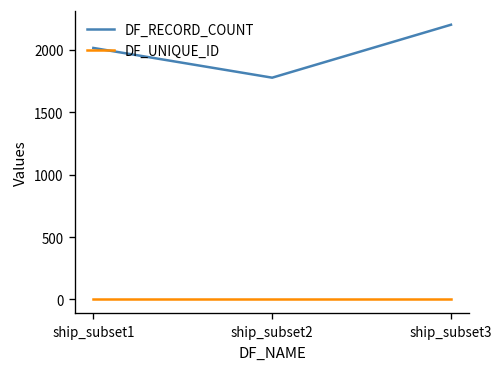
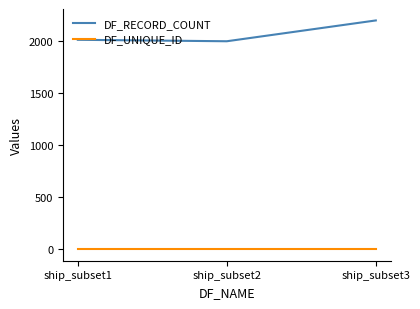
  {
    "DF_RECORD_COUNT": {
      "ship_subset1": 2010,
-     "ship_subset2": 1780,
+     "ship_subset2": 2000,
      "ship_subset3": 2200
    },
    "DF_UNIQUE_ID": {
      "ship_subset1": 0,
      "ship_subset2": 0,
      "ship_subset3": 0
    }
  }
